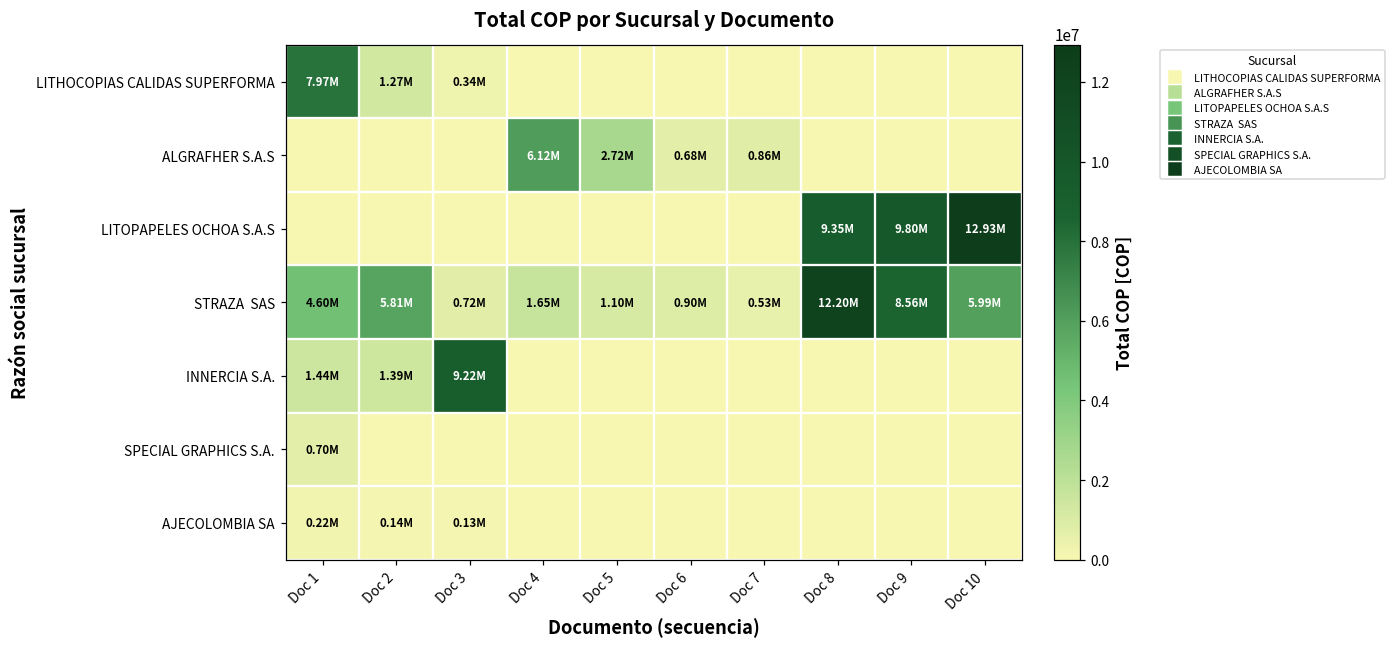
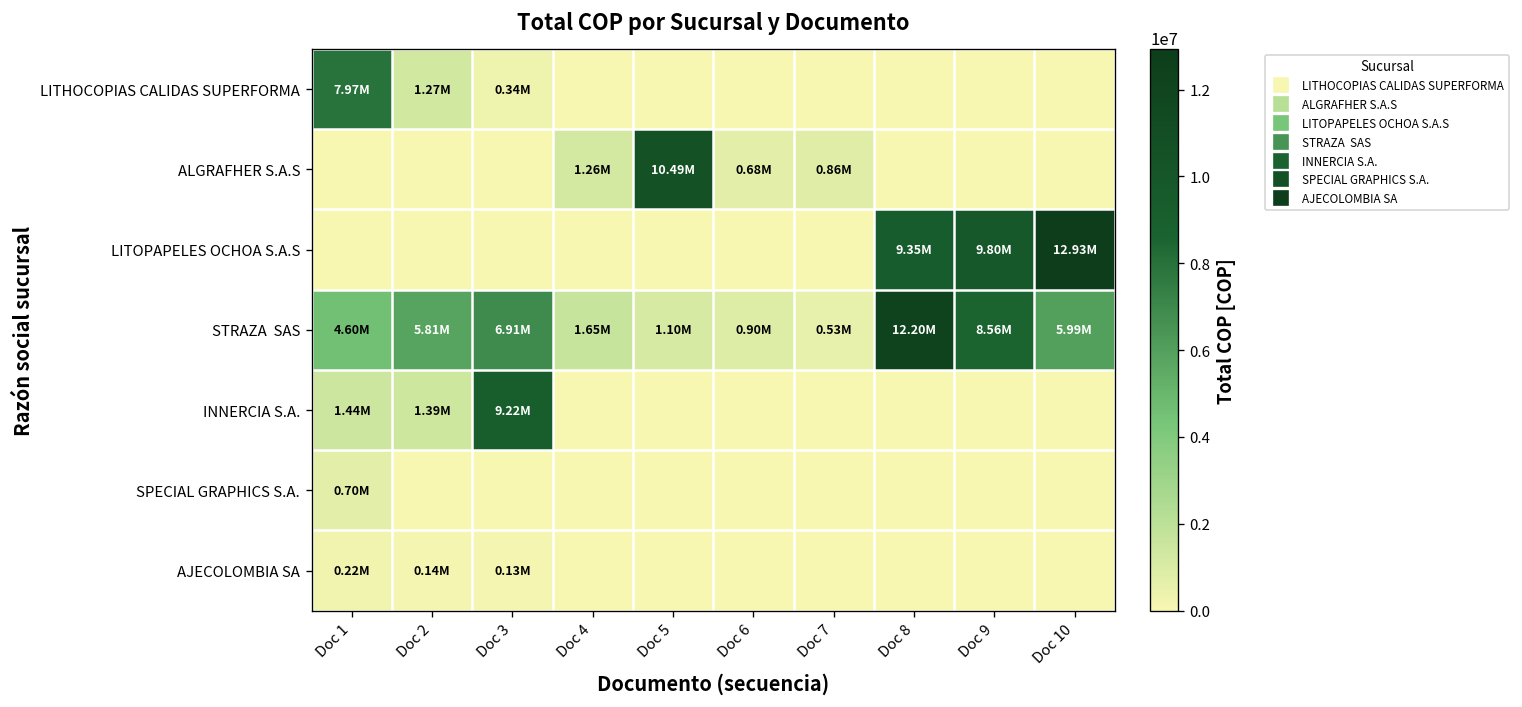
  {
    "LITHOCOPIAS CALIDAS SUPERFORMA": {
      "Doc 1": "7.97M",
      "Doc 2": "1.27M",
      "Doc 3": "0.34M"
    },
    "ALGRAFHER S.A.S": {
-     "Doc 4": "6.12M",
-     "Doc 5": "2.72M",
+     "Doc 4": "1.26M",
+     "Doc 5": "10.49M",
      "Doc 6": "0.68M",
      "Doc 7": "0.86M"
    },
    "LITOPAPELES OCHOA S.A.S": {
      "Doc 8": "9.35M",
      "Doc 9": "9.80M",
      "Doc 10": "12.93M"
    },
    "STRAZA SAS": {
      "Doc 1": "4.60M",
      "Doc 2": "5.81M",
-     "Doc 3": "0.72M",
+     "Doc 3": "6.91M",
      "Doc 4": "1.65M",
      "Doc 5": "1.10M",
      "Doc 6": "0.90M",
      "Doc 7": "0.53M",
      "Doc 8": "12.20M",
      "Doc 9": "8.56M",
      "Doc 10": "5.99M"
    },
    "INNERCIA S.A.": {
      "Doc 1": "1.44M",
      "Doc 2": "1.39M",
      "Doc 3": "9.22M"
    },
    "SPECIAL GRAPHICS S.A.": {
      "Doc 1": "0.70M"
    },
    "AJECOLOMBIA SA": {
      "Doc 1": "0.22M",
      "Doc 2": "0.14M",
      "Doc 3": "0.13M"
    }
  }
